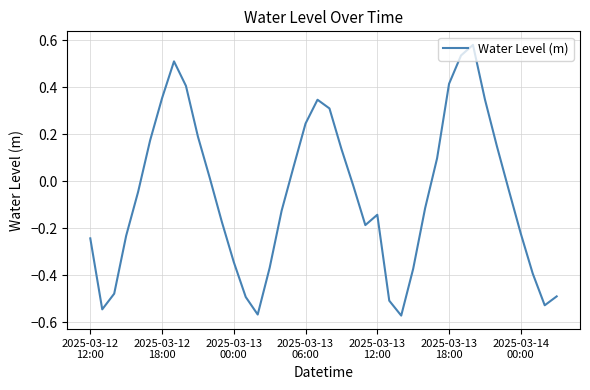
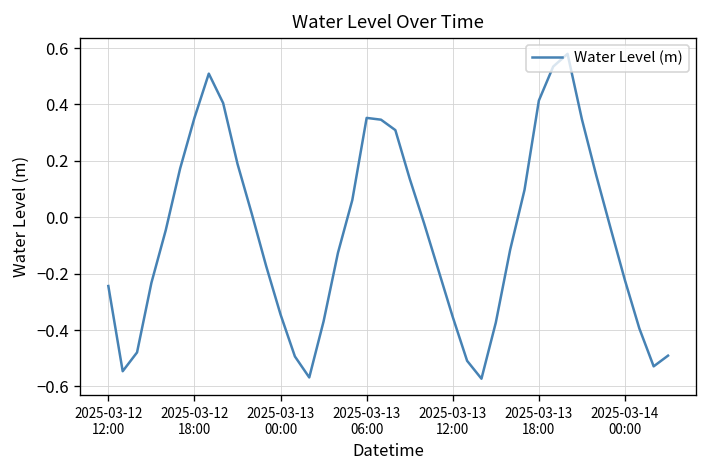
  {
    "2025-03-12 12:00": -0.24,
    "2025-03-12 18:00": 0.35,
    "2025-03-13 00:00": -0.34,
-   "2025-03-13 06:00": 0.24,
-   "2025-03-13 12:00": -0.14,
+   "2025-03-13 06:00": 0.35,
+   "2025-03-13 12:00": -0.35,
    "2025-03-13 18:00": 0.41,
    "2025-03-14 00:00": -0.22
  }
